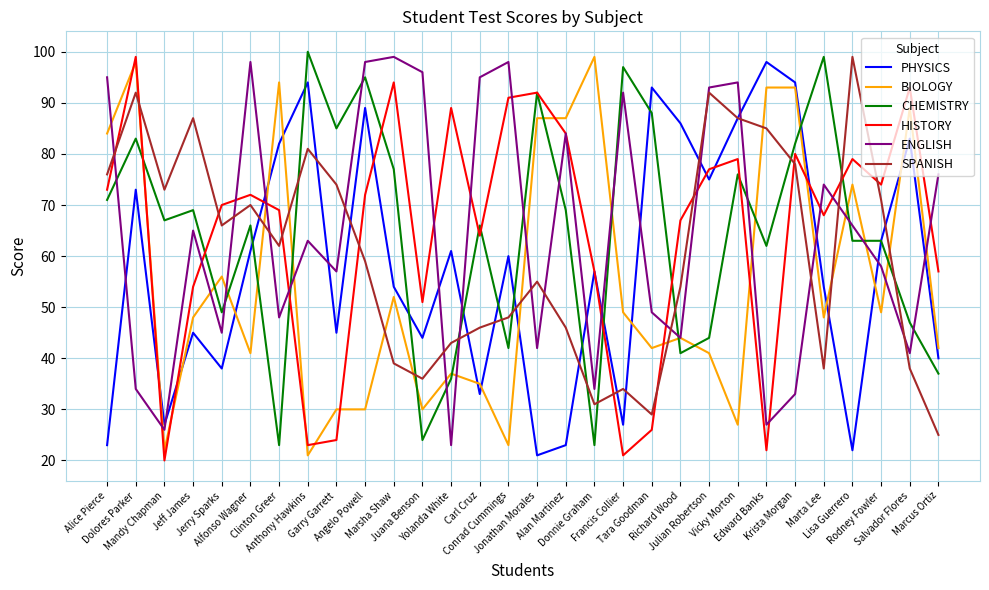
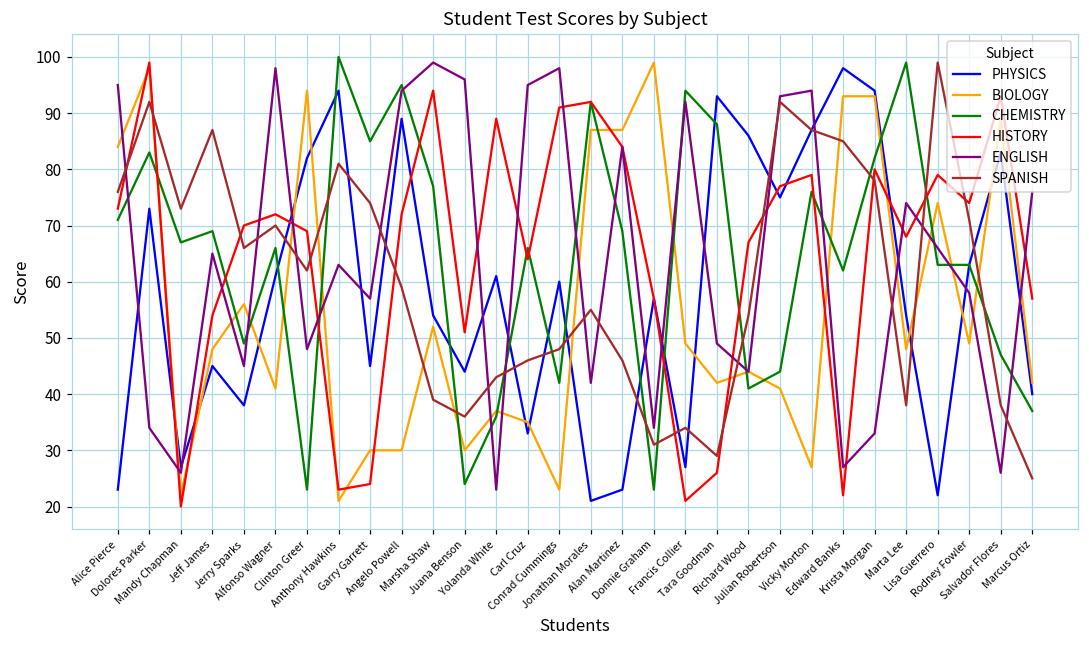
  {
    "PHYSICS": {
      "Alice Pierce": 23,
      "Dolores Parker": 73,
      "Mandy Chapman": 27,
      "Jeff James": 45,
      "Jerry Sparks": 38,
      "Alfonso Wagner": 61,
      "Clinton Greer": 82,
      "Anthony Hawkins": 94,
      "Garry Garrett": 45,
      "Angelo Powell": 89,
      "Marsha Shaw": 54,
      "Juana Benson": 44,
      "Yolanda White": 61,
      "Carl Cruz": 33,
      "Conrad Cummings": 60,
      "Jonathan Morales": 21,
      "Alan Martinez": 23,
      "Francis Collier": 27,
      "Tara Goodman": 93,
      "Richard Wood": 86,
      "Julian Robertson": 75,
      "Edward Banks": 98,
      "Krista Morgan": 94,
      "Marta Lee": 54,
      "Lisa Guerrero": 22,
      "Marcus Ortiz": 40
    },
    "BIOLOGY": {
      "Alice Pierce": 84,
      "Dolores Parker": 98,
      "Mandy Chapman": 22,
      "Jeff James": 48,
      "Jerry Sparks": 56,
      "Alfonso Wagner": 41,
      "Clinton Greer": 94,
      "Anthony Hawkins": 21,
      "Garry Garrett": 30,
      "Angelo Powell": 30,
      "Marsha Shaw": 52,
      "Juana Benson": 30,
      "Yolanda White": 37,
      "Carl Cruz": 35,
      "Conrad Cummings": 23,
      "Jonathan Morales": 87,
      "Alan Martinez": 87,
      "Donnie Graham": 99,
      "Francis Collier": 49,
      "Tara Goodman": 42,
      "Julian Robertson": 41,
      "Vicky Morton": 27,
      "Edward Banks": 93,
      "Krista Morgan": 93,
      "Marta Lee": 48,
      "Lisa Guerrero": 74,
      "Rodney Fowler": 49,
      "Marcus Ortiz": 42
    },
    "CHEMISTRY": {
      "Alice Pierce": 71,
      "Dolores Parker": 83,
      "Mandy Chapman": 67,
      "Jeff James": 69,
      "Jerry Sparks": 49,
      "Alfonso Wagner": 66,
      "Clinton Greer": 23,
      "Anthony Hawkins": 100,
      "Garry Garrett": 85,
      "Angelo Powell": 95,
      "Marsha Shaw": 77,
      "Juana Benson": 24,
      "Yolanda White": 36,
      "Carl Cruz": 66,
      "Conrad Cummings": 42,
      "Alan Martinez": 69,
      "Donnie Graham": 23,
-     "Francis Collier": 97,
+     "Francis Collier": 94,
      "Tara Goodman": 88,
      "Richard Wood": 41,
      "Julian Robertson": 44,
      "Vicky Morton": 76,
      "Edward Banks": 62,
      "Krista Morgan": 82,
      "Marta Lee": 99,
      "Lisa Guerrero": 63,
      "Salvador Flores": 47,
      "Marcus Ortiz": 37
    },
    "HISTORY": {
      "Alice Pierce": 73,
      "Dolores Parker": 99,
      "Mandy Chapman": 20,
      "Jeff James": 54,
      "Jerry Sparks": 70,
      "Alfonso Wagner": 72,
      "Clinton Greer": 69,
      "Anthony Hawkins": 23,
      "Garry Garrett": 24,
      "Angelo Powell": 72,
      "Marsha Shaw": 94,
      "Juana Benson": 51,
      "Yolanda White": 89,
      "Carl Cruz": 64,
      "Conrad Cummings": 91,
      "Francis Collier": 21,
      "Tara Goodman": 26,
      "Richard Wood": 67,
      "Julian Robertson": 77,
      "Vicky Morton": 79,
      "Edward Banks": 22,
      "Krista Morgan": 80,
      "Marta Lee": 68,
      "Lisa Guerrero": 79,
      "Rodney Fowler": 74,
      "Marcus Ortiz": 57
    },
    "ENGLISH": {
      "Alice Pierce": 95,
      "Dolores Parker": 34,
      "Mandy Chapman": 26,
      "Jeff James": 65,
      "Jerry Sparks": 45,
      "Alfonso Wagner": 98,
      "Clinton Greer": 48,
      "Anthony Hawkins": 63,
      "Garry Garrett": 57,
-     "Angelo Powell": 98,
+     "Angelo Powell": 94,
      "Marsha Shaw": 99,
      "Juana Benson": 96,
      "Yolanda White": 23,
      "Carl Cruz": 95,
      "Conrad Cummings": 98,
      "Jonathan Morales": 42,
      "Donnie Graham": 34,
      "Francis Collier": 92,
      "Tara Goodman": 49,
      "Julian Robertson": 93,
      "Vicky Morton": 94,
      "Edward Banks": 27,
      "Krista Morgan": 33,
      "Marta Lee": 74,
      "Lisa Guerrero": 66,
      "Rodney Fowler": 58,
-     "Salvador Flores": 41
+     "Salvador Flores": 26
    },
    "SPANISH": {
      "Alice Pierce": 76,
      "Dolores Parker": 92,
      "Mandy Chapman": 73,
      "Jeff James": 87,
      "Jerry Sparks": 66,
      "Alfonso Wagner": 70,
      "Clinton Greer": 62,
      "Anthony Hawkins": 81,
      "Garry Garrett": 74,
      "Angelo Powell": 59,
      "Marsha Shaw": 39,
      "Juana Benson": 36,
      "Yolanda White": 43,
      "Carl Cruz": 46,
      "Conrad Cummings": 48,
      "Jonathan Morales": 55,
      "Alan Martinez": 46,
      "Donnie Graham": 31,
      "Francis Collier": 34,
      "Tara Goodman": 29,
      "Richard Wood": 54,
      "Julian Robertson": 92,
      "Edward Banks": 85,
      "Krista Morgan": 78,
      "Marta Lee": 38,
      "Lisa Guerrero": 99,
      "Rodney Fowler": 71,
      "Salvador Flores": 38,
      "Marcus Ortiz": 25
    }
  }
